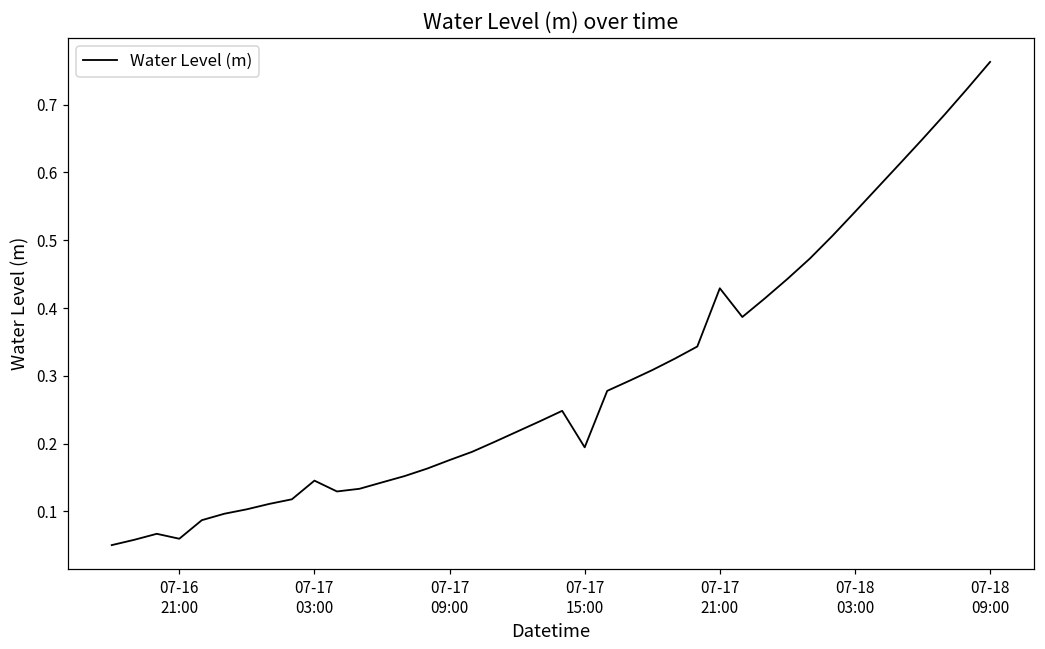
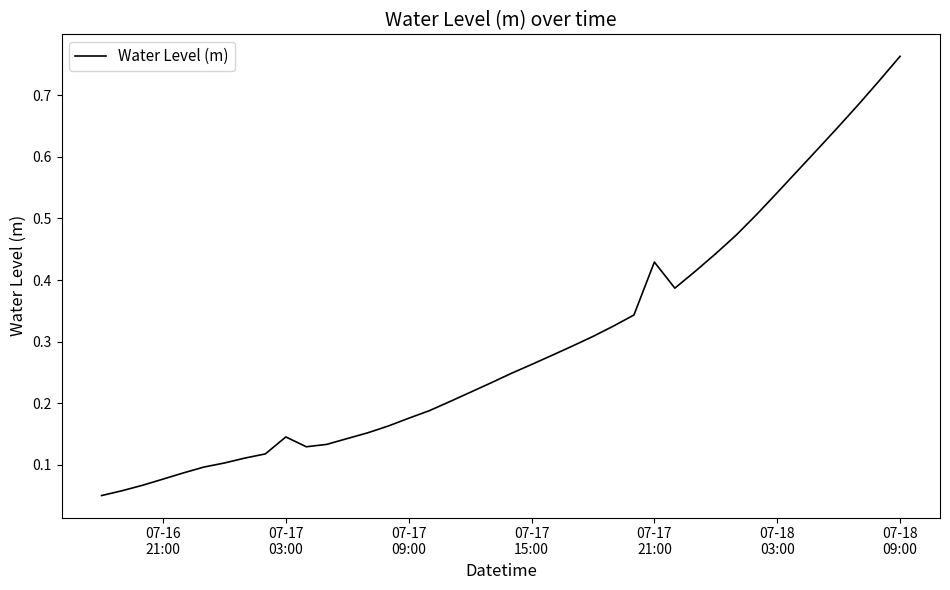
  {
-   "07-16 21:00": 0.06,
+   "07-16 21:00": 0.08,
    "07-17 03:00": 0.15,
    "07-17 09:00": 0.18,
-   "07-17 15:00": 0.19,
+   "07-17 15:00": 0.26,
    "07-17 21:00": 0.43,
    "07-18 03:00": 0.54,
    "07-18 09:00": 0.76
  }
